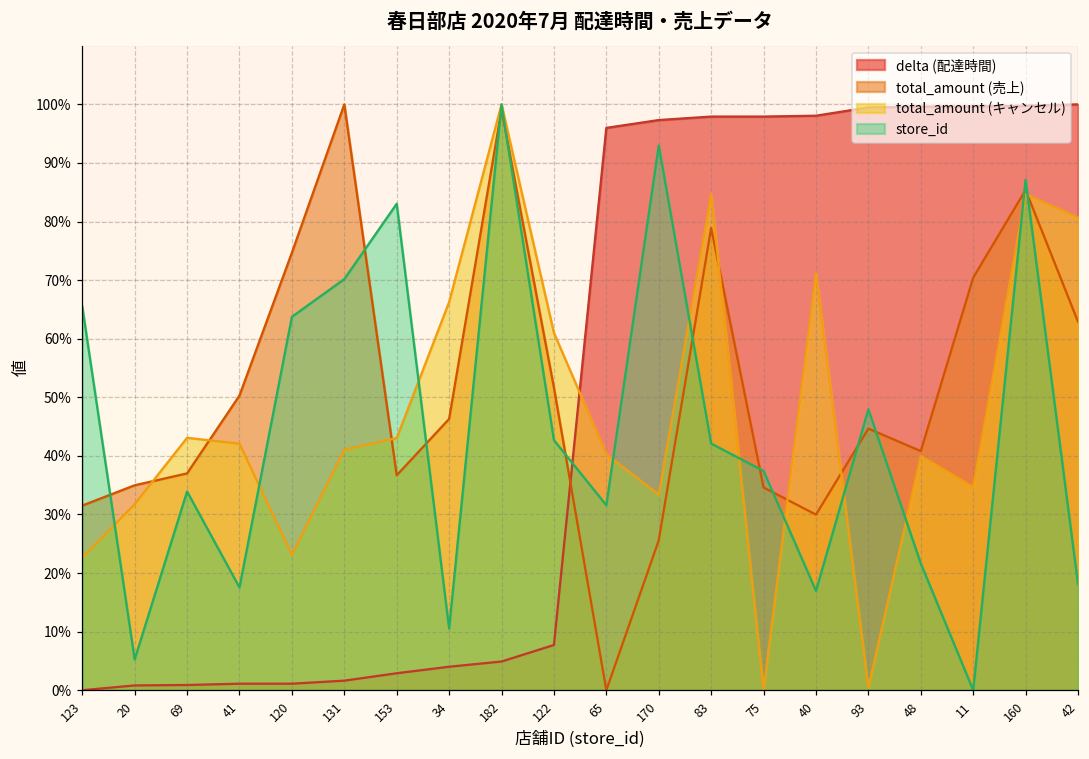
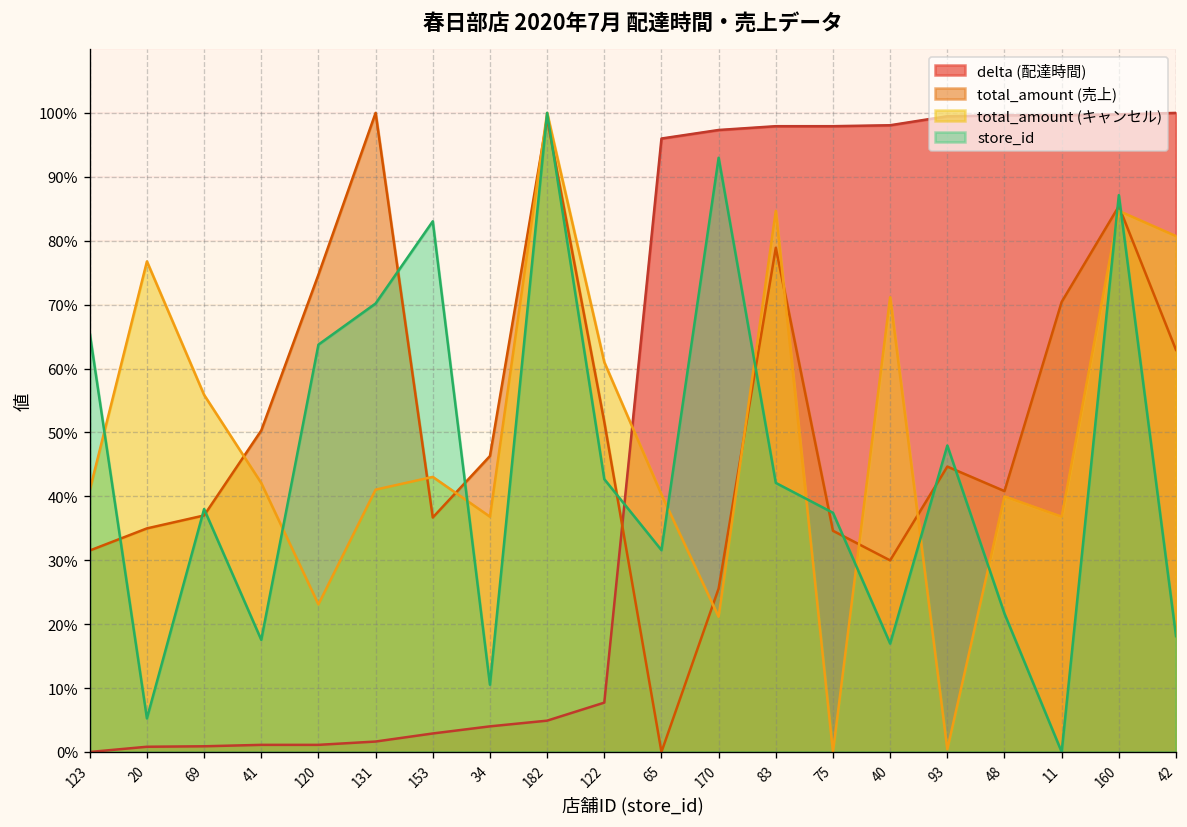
  {
    "total_amount (キャンセル)": {
-     "123": "23%",
-     "20": "32%",
-     "69": "43%",
+     "123": "41%",
+     "20": "77%",
+     "69": "56%",
      "41": "42%",
      "120": "23%",
      "131": "41%",
      "153": "43%",
-     "34": "66%",
+     "34": "37%",
      "122": "61%",
      "65": "40%",
-     "170": "33%",
+     "170": "21%",
      "83": "85%",
      "75": "0%",
      "40": "71%",
      "93": "0%",
      "48": "40%",
-     "11": "35%",
+     "11": "37%",
      "160": "85%",
      "42": "81%"
    },
    "store_id": {
      "123": "65%",
      "20": "5%",
-     "69": "34%",
+     "69": "38%",
      "41": "18%",
      "120": "64%",
      "131": "70%",
      "153": "83%",
      "34": "11%",
      "122": "43%",
      "65": "32%",
      "170": "93%",
      "83": "42%",
      "75": "37%",
      "40": "17%",
      "93": "48%",
      "48": "22%",
      "11": "0%",
      "160": "87%",
      "42": "18%"
    }
  }
